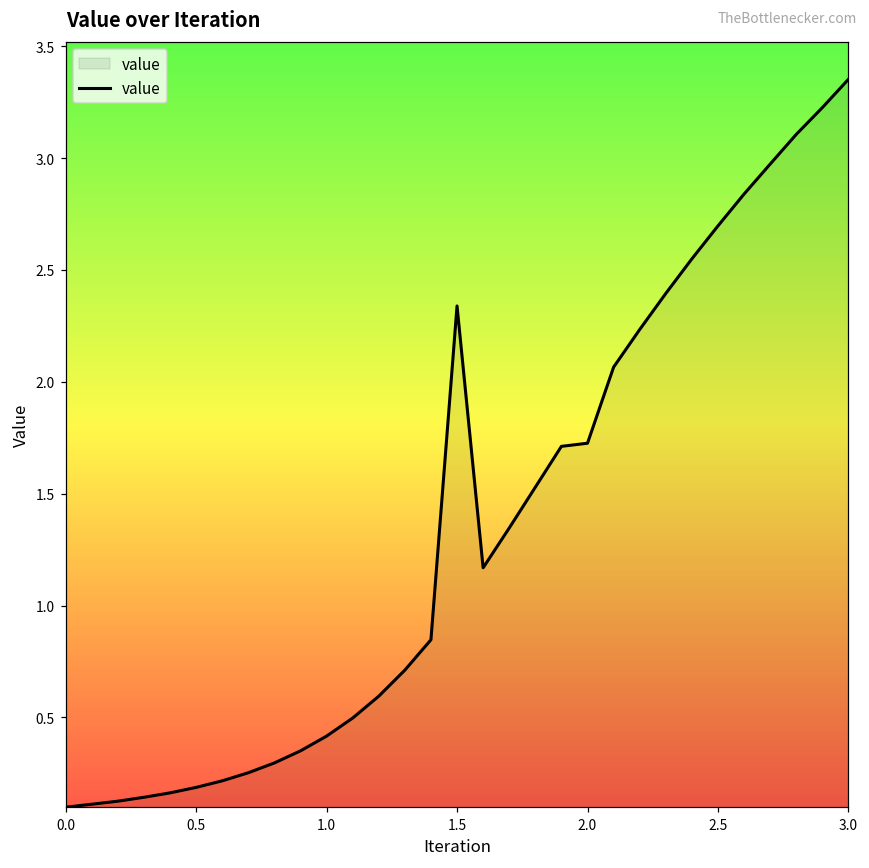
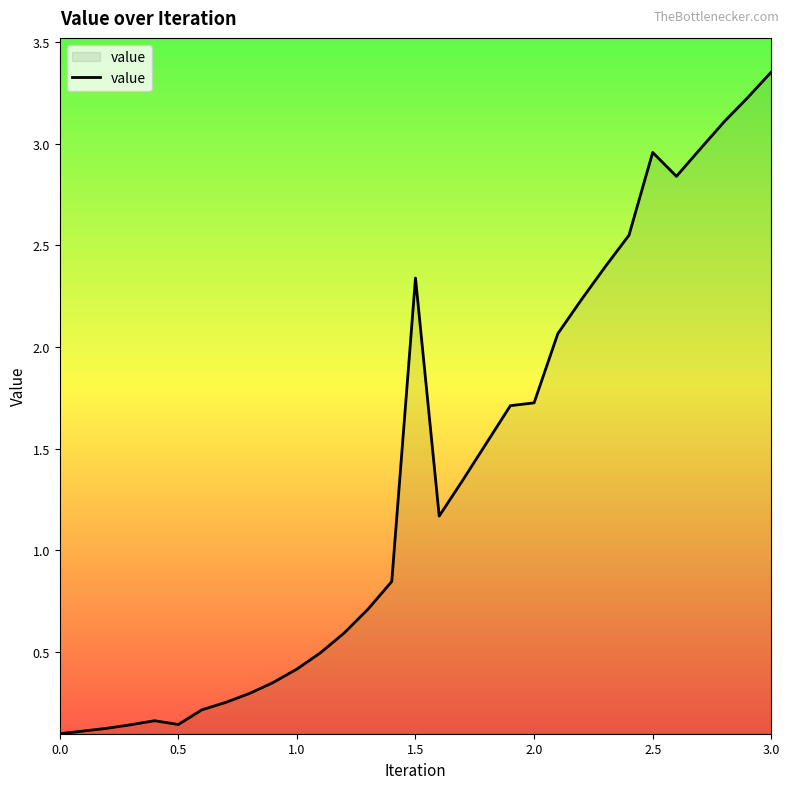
  {
    "0.0": 0.10,
-   "0.5": 0.19,
+   "0.5": 0.14,
    "1.0": 0.42,
    "1.5": 2.34,
    "2.0": 1.73,
-   "2.5": 2.70,
+   "2.5": 2.96,
    "3.0": 3.35
  }
